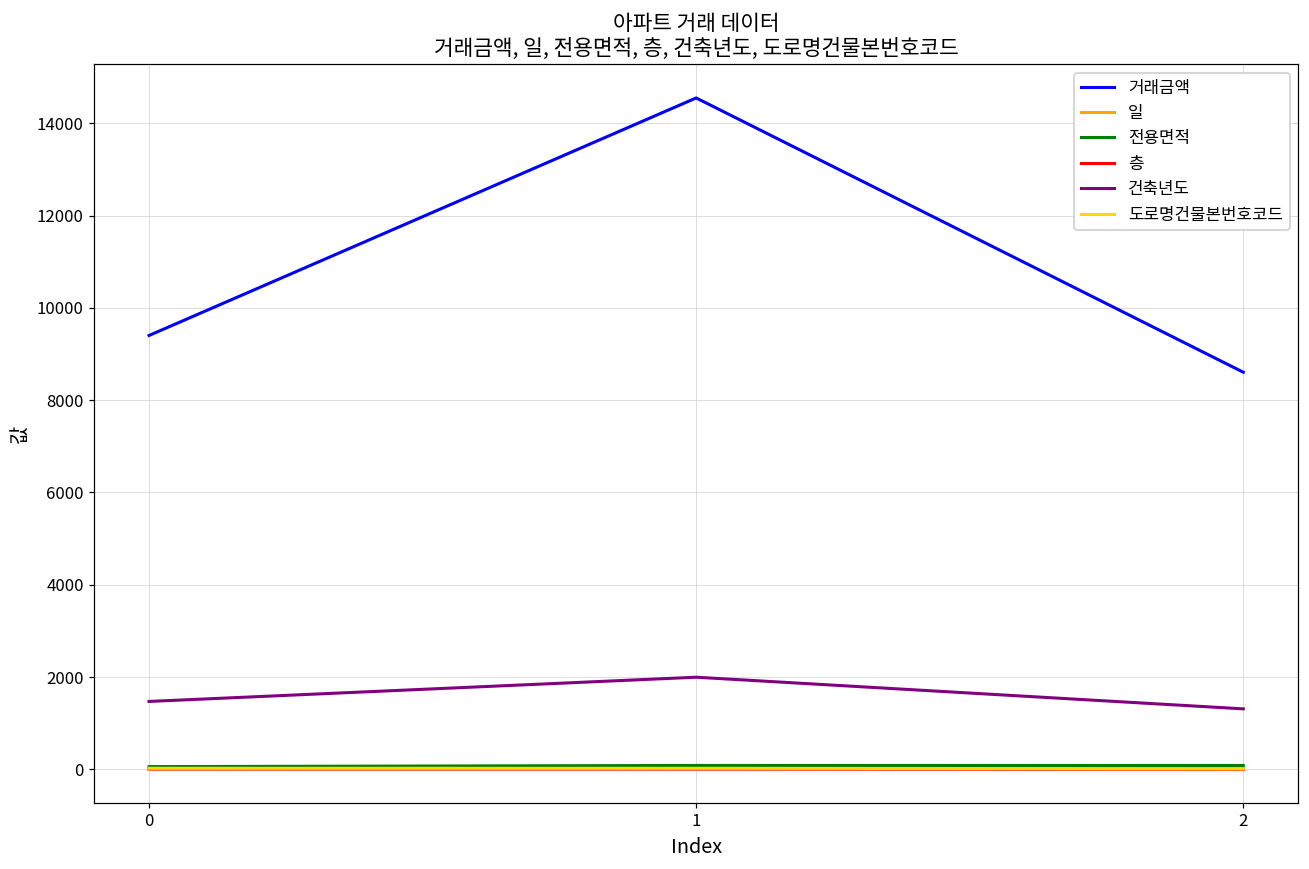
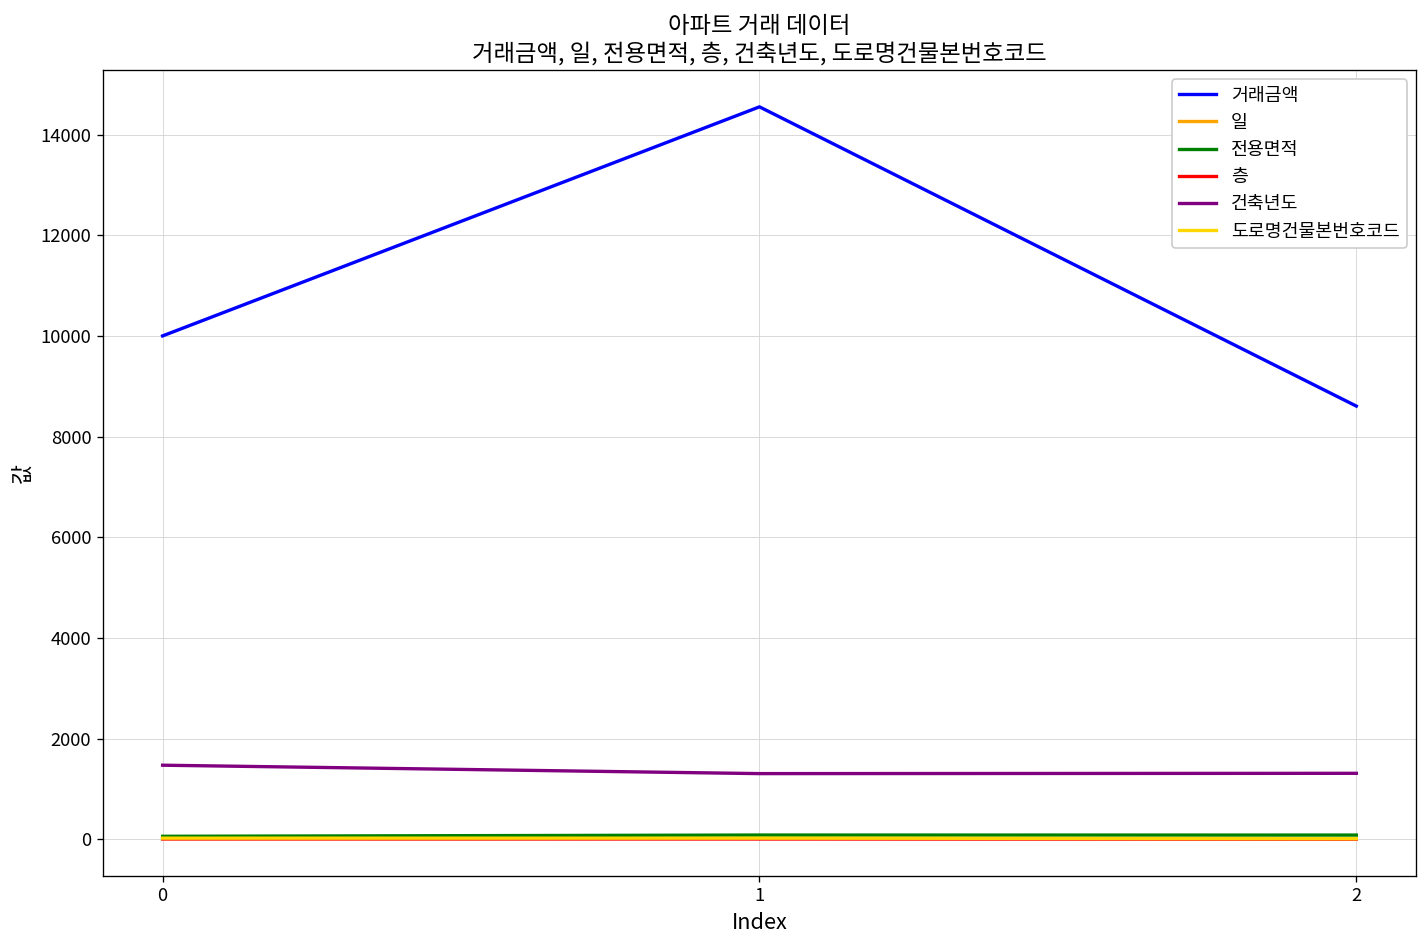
  {
    "거래금액": {
-     "0": 9400,
+     "0": 10000,
      "1": 14600,
      "2": 8600
    },
    "전용면적": {
      "1": 100,
      "2": 100
    },
    "건축년도": {
      "0": 1500,
-     "1": 2000,
+     "1": 1300,
      "2": 1300
    }
  }
